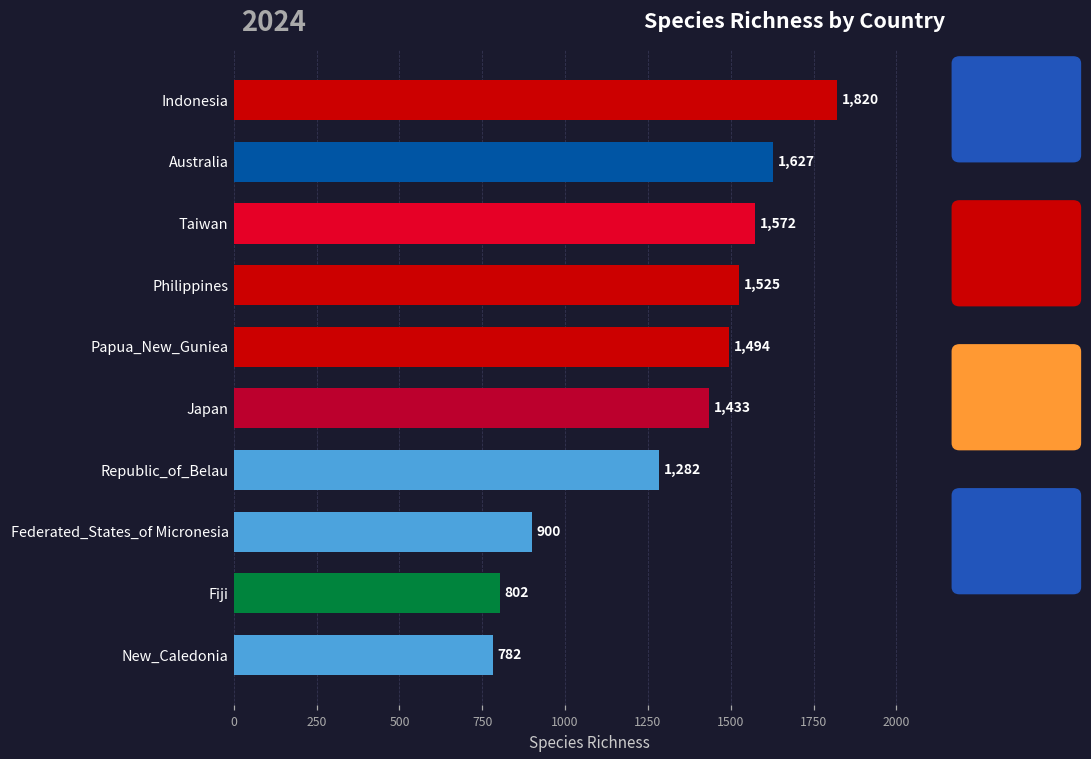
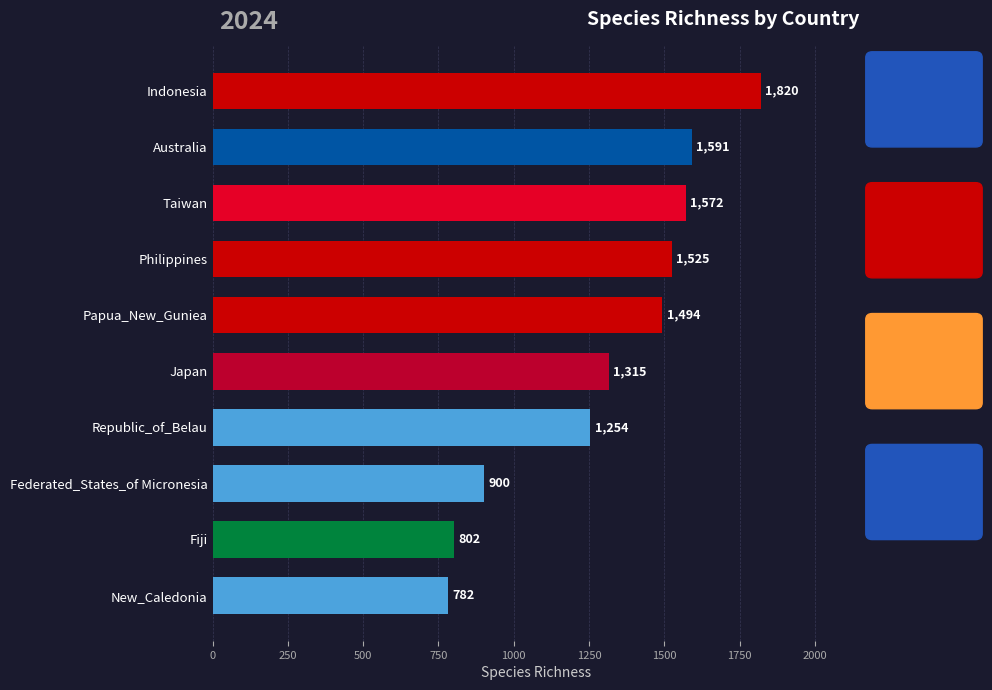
  {
    "Indonesia": "1,820",
-   "Australia": "1,627",
+   "Australia": "1,591",
    "Taiwan": "1,572",
    "Philippines": "1,525",
    "Papua_New_Guniea": "1,494",
-   "Japan": "1,433",
-   "Republic_of_Belau": "1,282",
+   "Japan": "1,315",
+   "Republic_of_Belau": "1,254",
    "Federated_States_of Micronesia": "900",
    "Fiji": "802",
    "New_Caledonia": "782"
  }
